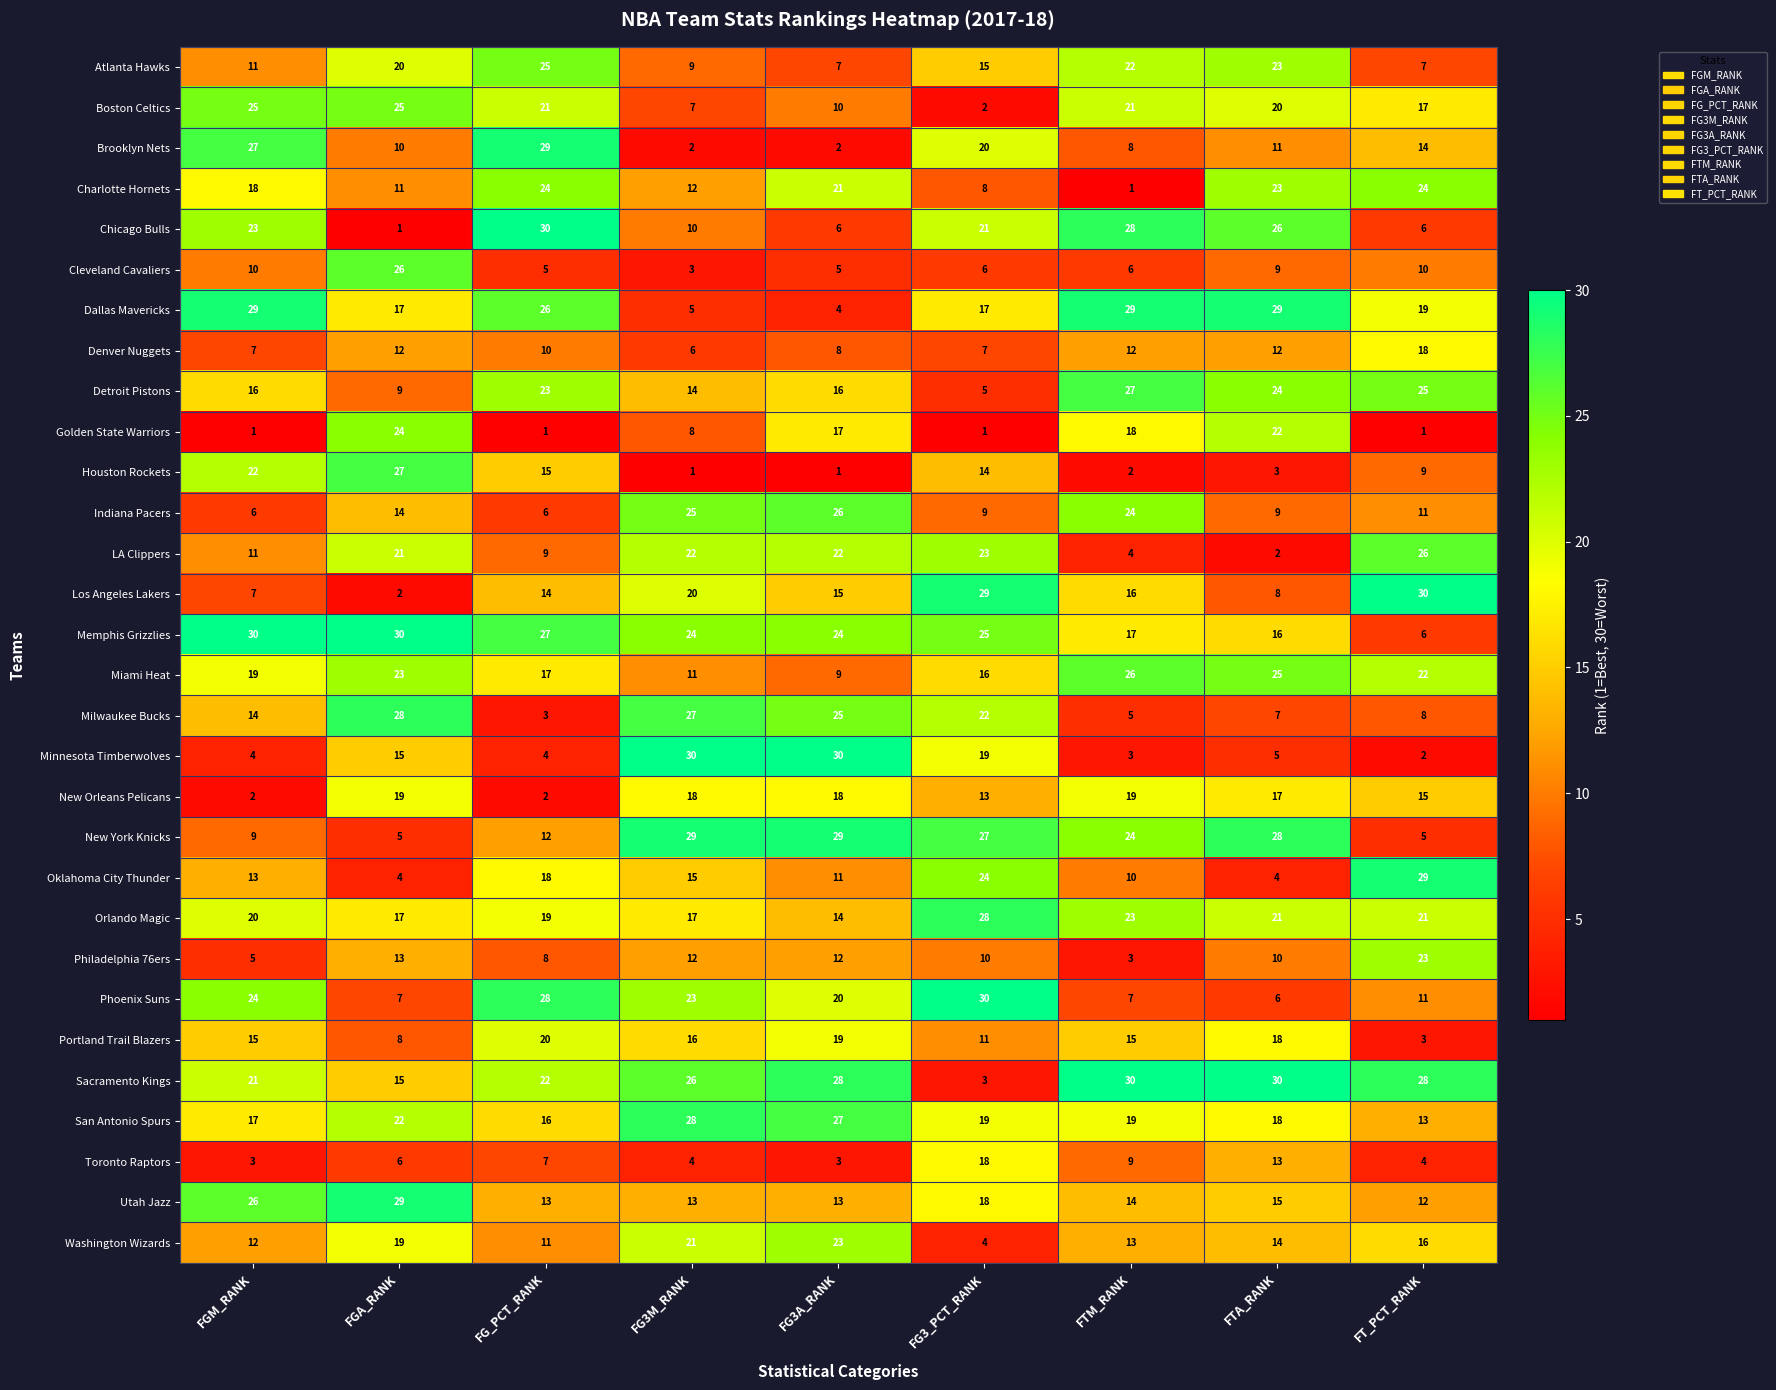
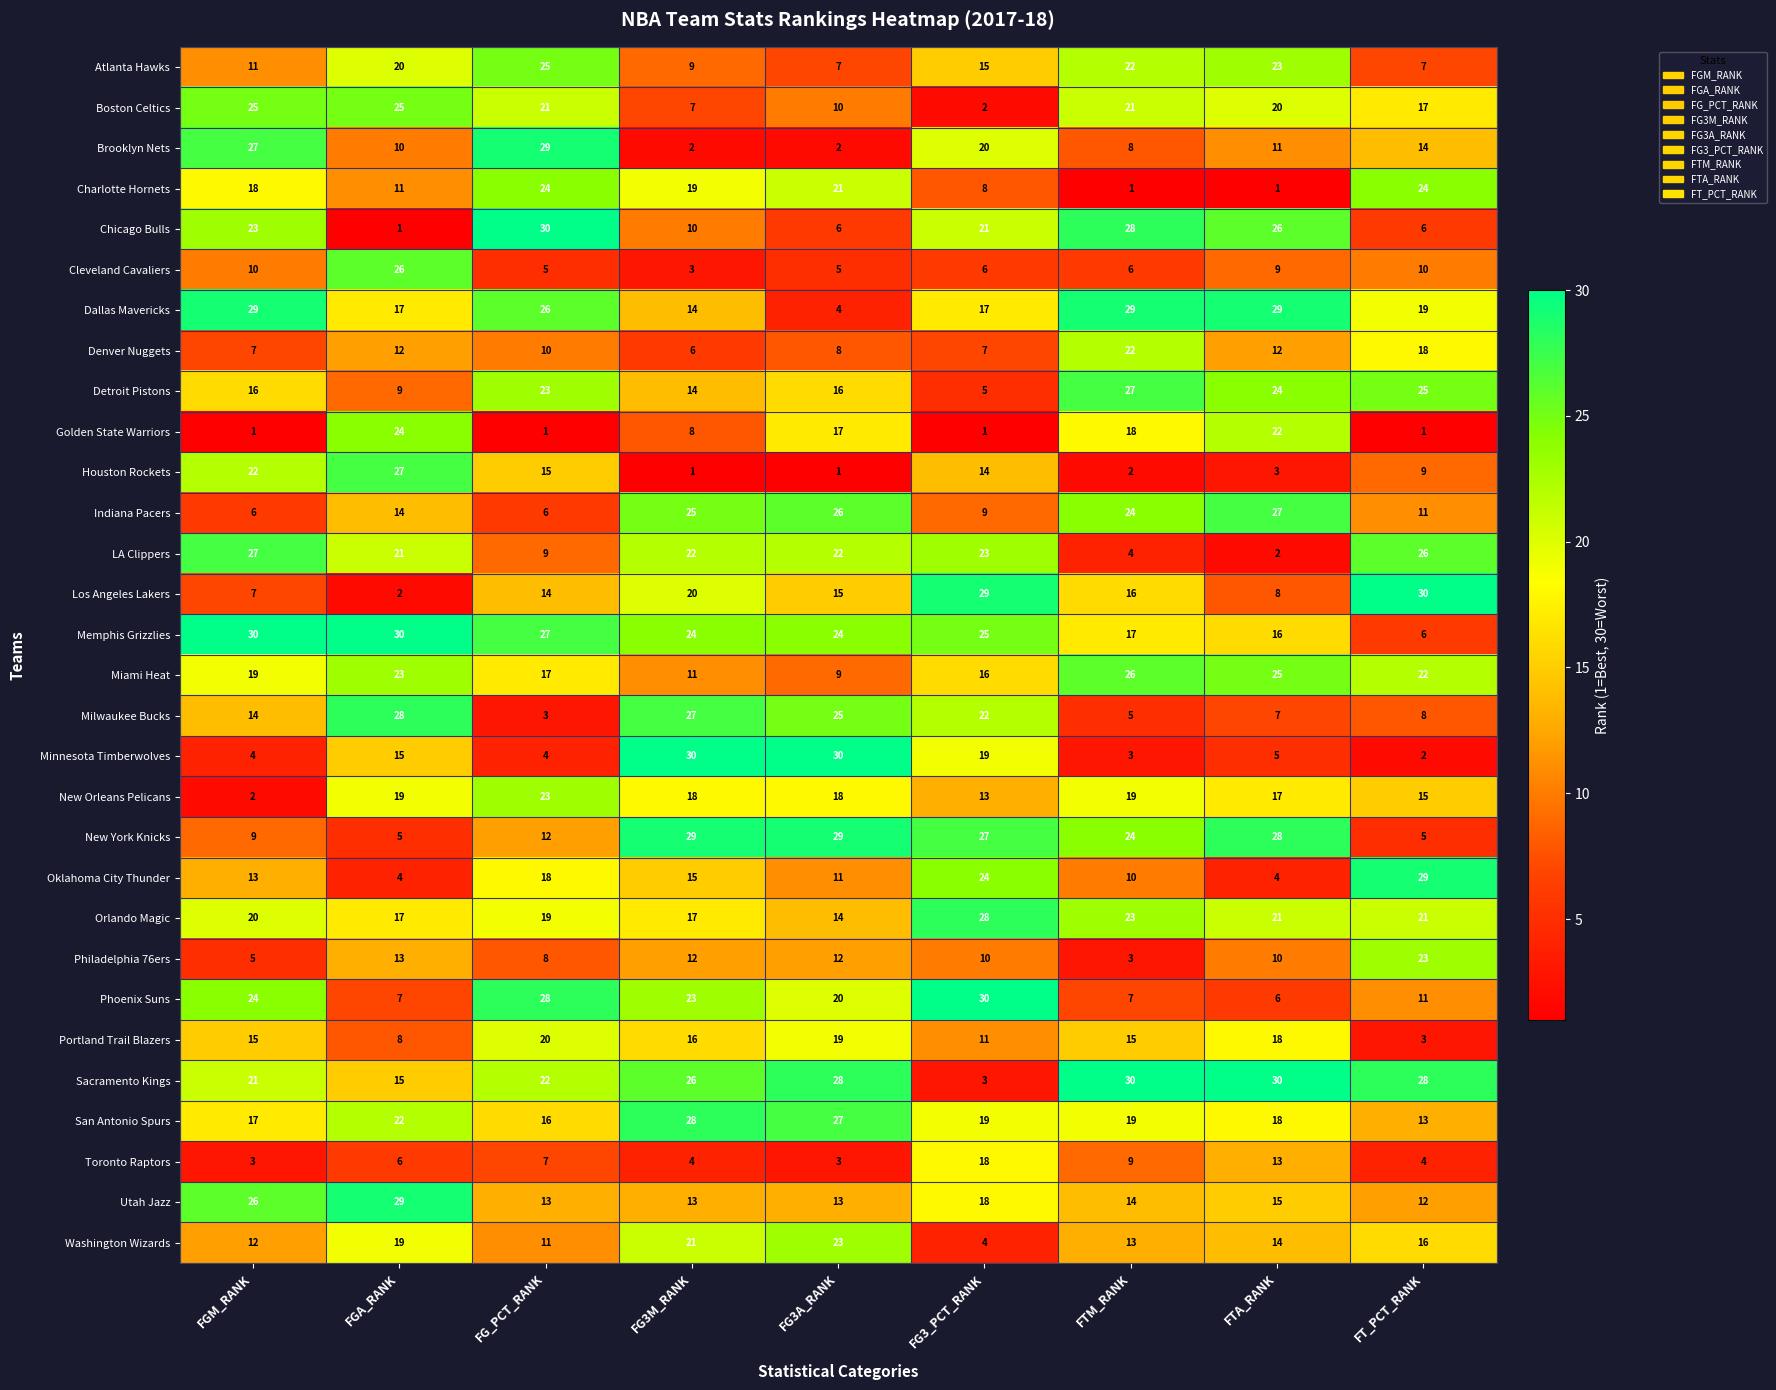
  {
    "Charlotte Hornets": {
      "FGM_RANK": 18,
      "FGA_RANK": 11,
      "FG_PCT_RANK": 24,
-     "FG3M_RANK": 12,
+     "FG3M_RANK": 19,
      "FG3A_RANK": 21,
      "FG3_PCT_RANK": 8,
      "FTM_RANK": 1,
-     "FTA_RANK": 23,
+     "FTA_RANK": 1,
      "FT_PCT_RANK": 24
    },
    "Dallas Mavericks": {
      "FGM_RANK": 29,
      "FGA_RANK": 17,
      "FG_PCT_RANK": 26,
-     "FG3M_RANK": 5,
+     "FG3M_RANK": 14,
      "FG3A_RANK": 4,
      "FG3_PCT_RANK": 17,
      "FTM_RANK": 29,
      "FTA_RANK": 29,
      "FT_PCT_RANK": 19
    },
    "Denver Nuggets": {
      "FGM_RANK": 7,
      "FGA_RANK": 12,
      "FG_PCT_RANK": 10,
      "FG3M_RANK": 6,
      "FG3A_RANK": 8,
      "FG3_PCT_RANK": 7,
-     "FTM_RANK": 12,
+     "FTM_RANK": 22,
      "FTA_RANK": 12,
      "FT_PCT_RANK": 18
    },
    "Indiana Pacers": {
      "FGM_RANK": 6,
      "FGA_RANK": 14,
      "FG_PCT_RANK": 6,
      "FG3M_RANK": 25,
      "FG3A_RANK": 26,
      "FG3_PCT_RANK": 9,
      "FTM_RANK": 24,
-     "FTA_RANK": 9,
+     "FTA_RANK": 27,
      "FT_PCT_RANK": 11
    },
    "LA Clippers": {
-     "FGM_RANK": 11,
+     "FGM_RANK": 27,
      "FGA_RANK": 21,
      "FG_PCT_RANK": 9,
      "FG3M_RANK": 22,
      "FG3A_RANK": 22,
      "FG3_PCT_RANK": 23,
      "FTM_RANK": 4,
      "FTA_RANK": 2,
      "FT_PCT_RANK": 26
    },
    "New Orleans Pelicans": {
      "FGM_RANK": 2,
      "FGA_RANK": 19,
-     "FG_PCT_RANK": 2,
+     "FG_PCT_RANK": 23,
      "FG3M_RANK": 18,
      "FG3A_RANK": 18,
      "FG3_PCT_RANK": 13,
      "FTM_RANK": 19,
      "FTA_RANK": 17,
      "FT_PCT_RANK": 15
    }
  }
